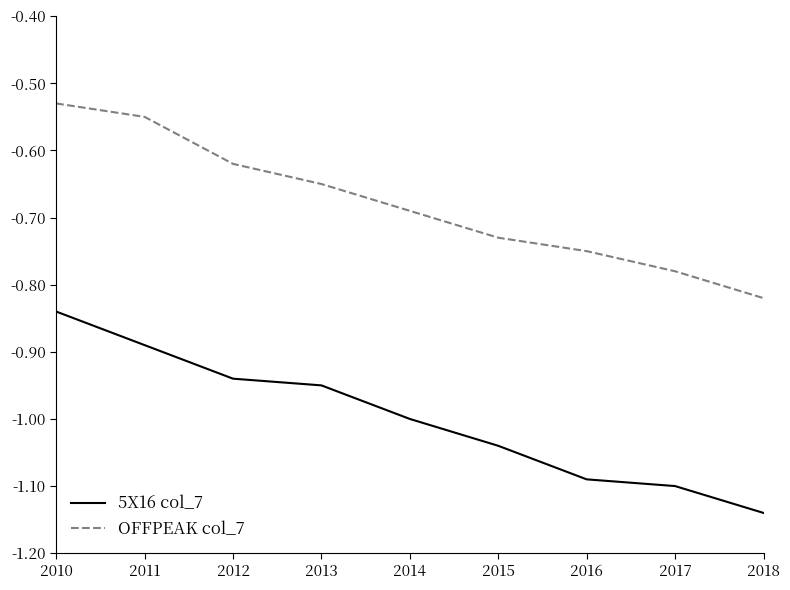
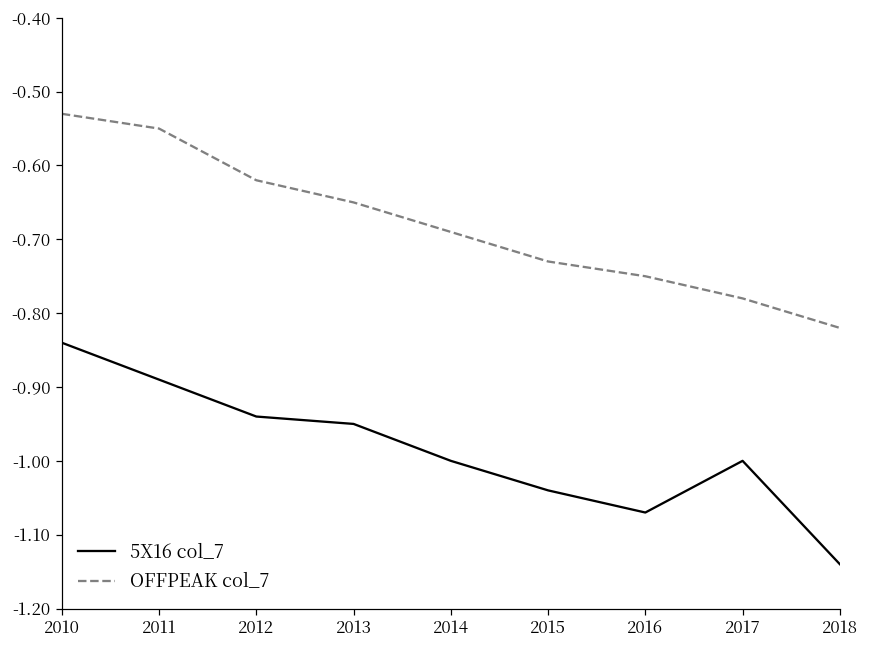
  {
    "5X16 col_7": {
      "2010": -0.84,
      "2011": -0.89,
      "2012": -0.94,
      "2013": -0.95,
      "2014": -1.00,
      "2015": -1.04,
-     "2016": -1.09,
-     "2017": -1.1,
+     "2016": -1.07,
+     "2017": -1.0,
      "2018": -1.14
    },
    "OFFPEAK col_7": {
      "2010": -0.53,
      "2011": -0.55,
      "2012": -0.62,
      "2013": -0.65,
      "2014": -0.69,
      "2015": -0.73,
      "2016": -0.75,
      "2017": -0.78,
      "2018": -0.82
    }
  }
